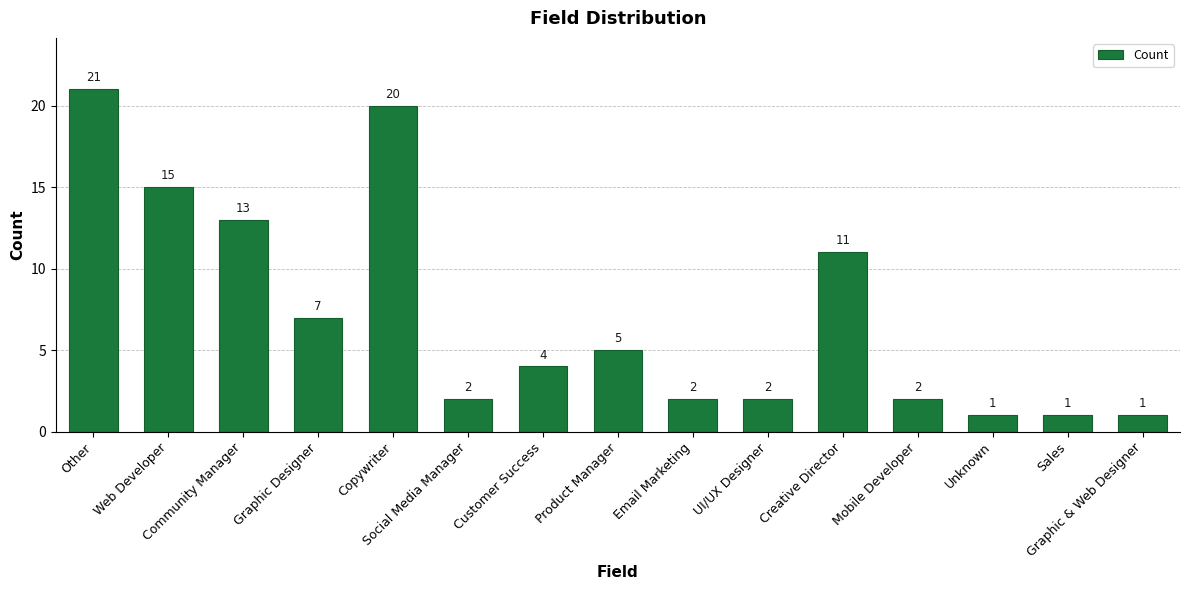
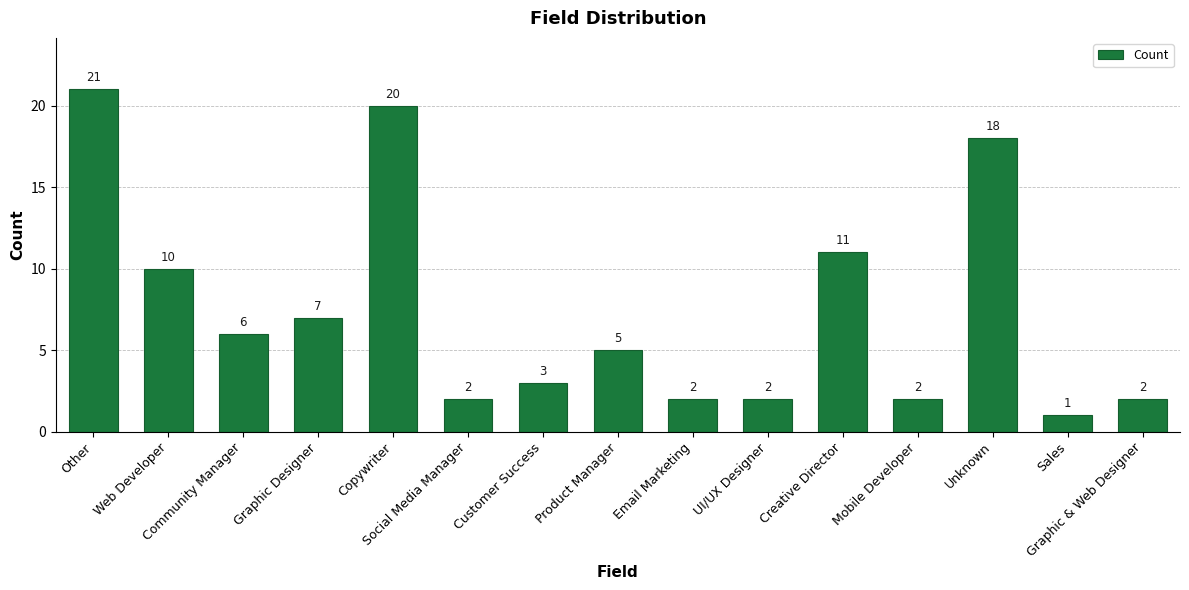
  {
    "Other": 21,
-   "Web Developer": 15,
-   "Community Manager": 13,
+   "Web Developer": 10,
+   "Community Manager": 6,
    "Graphic Designer": 7,
    "Copywriter": 20,
    "Social Media Manager": 2,
-   "Customer Success": 4,
+   "Customer Success": 3,
    "Product Manager": 5,
    "Email Marketing": 2,
    "UI/UX Designer": 2,
    "Creative Director": 11,
    "Mobile Developer": 2,
-   "Unknown": 1,
+   "Unknown": 18,
    "Sales": 1,
-   "Graphic & Web Designer": 1
+   "Graphic & Web Designer": 2
  }
